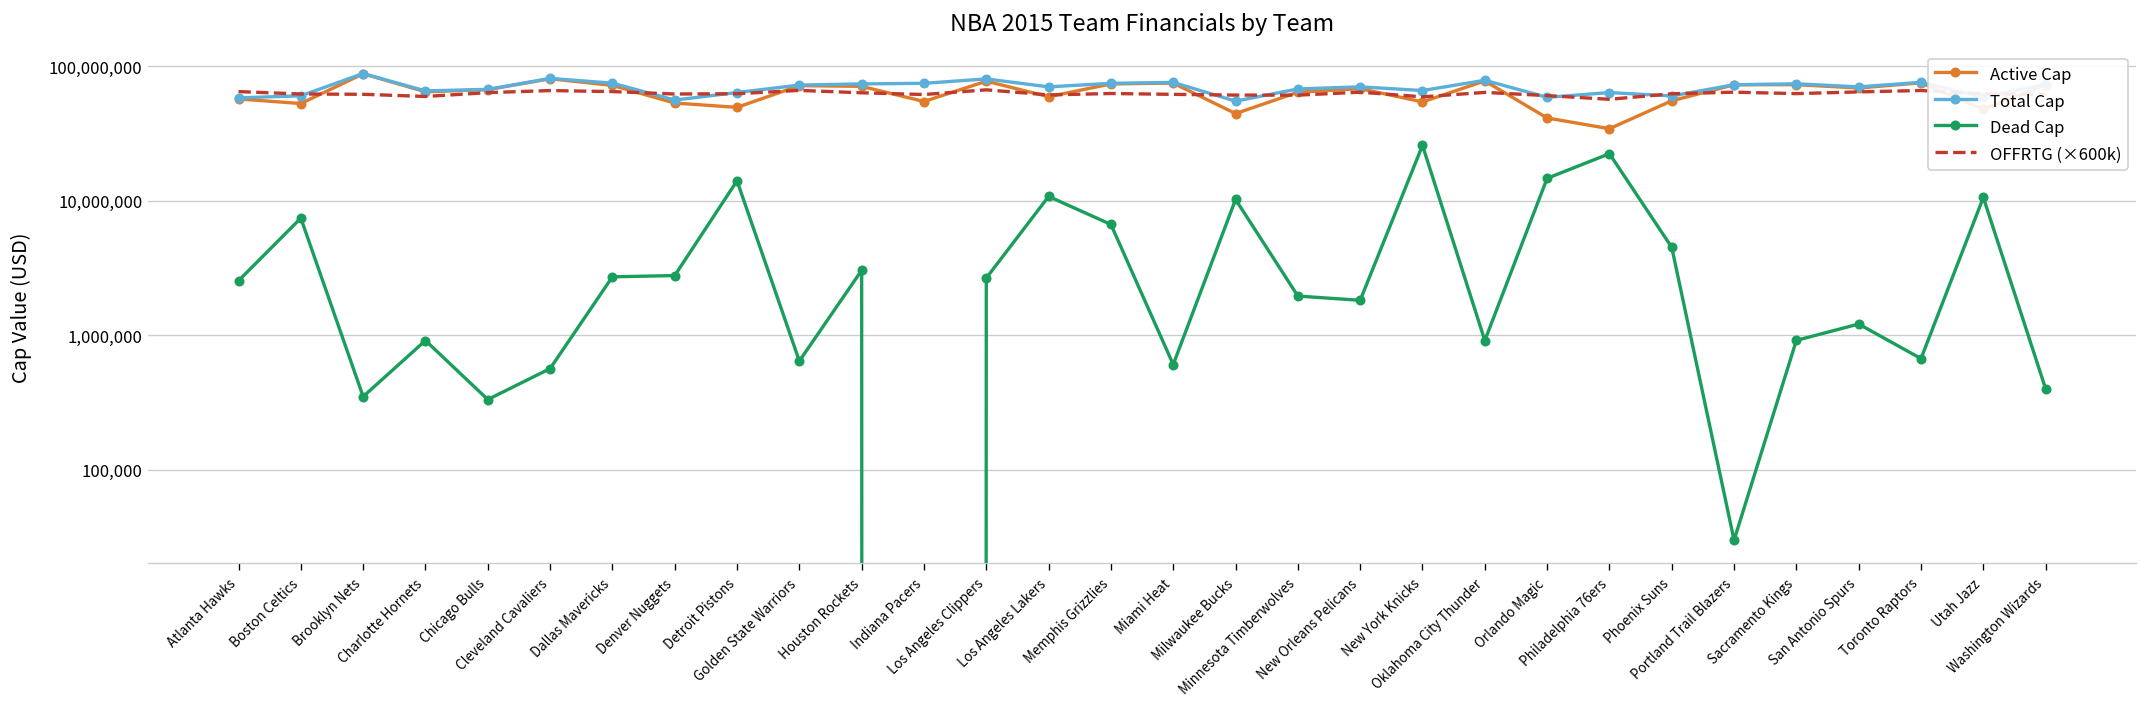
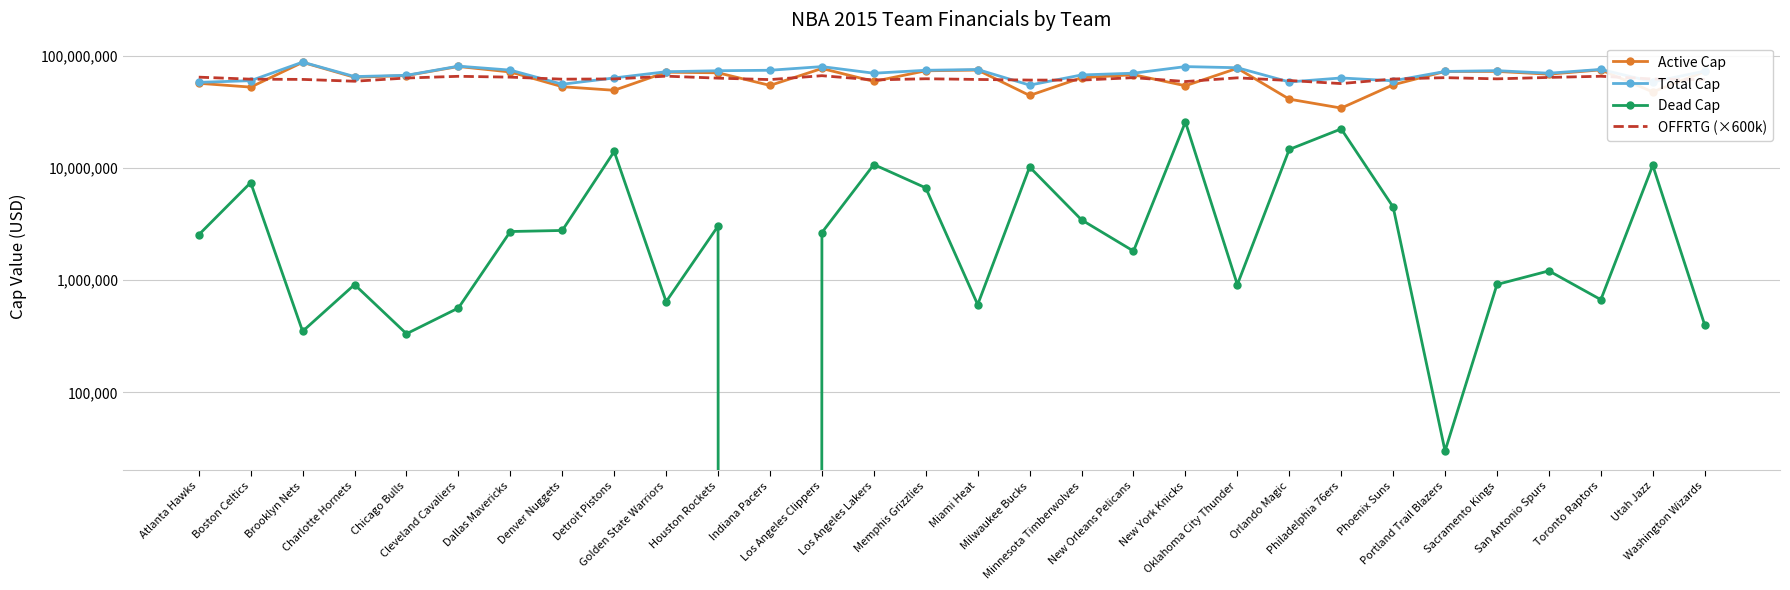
  {
    "Active Cap": {
      "Boston Celtics": "50,000,000",
      "Detroit Pistons": "50,000,000",
      "Indiana Pacers": "50,000,000",
      "Milwaukee Bucks": "45,000,000",
      "New York Knicks": "50,000,000",
      "Orlando Magic": "41,000,000",
      "Philadelphia 76ers": "34,000,000",
      "Phoenix Suns": "60,000,000"
    },
    "Total Cap": {
      "Indiana Pacers": "70,000,000",
      "Los Angeles Lakers": "70,000,000",
      "Milwaukee Bucks": "60,000,000",
      "Minnesota Timberwolves": "70,000,000",
-     "New York Knicks": "70,000,000",
+     "New York Knicks": "80,000,000",
      "Philadelphia 76ers": "60,000,000"
    },
    "Dead Cap": {
      "Atlanta Hawks": "2,500,000",
      "Boston Celtics": "7,000,000",
      "Brooklyn Nets": "350,000",
      "Charlotte Hornets": "900,000",
      "Chicago Bulls": "330,000",
      "Cleveland Cavaliers": "600,000",
      "Dallas Mavericks": "2,700,000",
      "Denver Nuggets": "2,800,000",
      "Detroit Pistons": "14,000,000",
      "Golden State Warriors": "600,000",
      "Houston Rockets": "3,000,000",
      "Los Angeles Clippers": "2,700,000",
      "Los Angeles Lakers": "11,000,000",
      "Memphis Grizzlies": "7,000,000",
      "Miami Heat": "600,000",
      "Milwaukee Bucks": "10,000,000",
-     "Minnesota Timberwolves": "2,000,000",
+     "Minnesota Timberwolves": "3,500,000",
      "New Orleans Pelicans": "1,800,000",
      "New York Knicks": "26,000,000",
      "Oklahoma City Thunder": "900,000",
      "Orlando Magic": "15,000,000",
      "Philadelphia 76ers": "22,000,000",
      "Phoenix Suns": "4,500,000",
      "Portland Trail Blazers": "30,000",
      "Sacramento Kings": "900,000",
      "San Antonio Spurs": "1,200,000",
      "Toronto Raptors": "700,000",
      "Utah Jazz": "11,000,000",
      "Washington Wizards": "400,000"
    },
    "OFFRTG (×600k)": {
      "Atlanta Hawks": "60,000,000",
      "Brooklyn Nets": "60,000,000",
      "Charlotte Hornets": "60,000,000",
      "Cleveland Cavaliers": "70,000,000",
      "Dallas Mavericks": "60,000,000",
      "Denver Nuggets": "60,000,000",
      "Golden State Warriors": "70,000,000",
      "Houston Rockets": "60,000,000",
      "Indiana Pacers": "60,000,000",
      "Los Angeles Clippers": "70,000,000",
      "Memphis Grizzlies": "60,000,000",
      "Miami Heat": "60,000,000",
      "Milwaukee Bucks": "60,000,000",
      "New Orleans Pelicans": "60,000,000",
      "New York Knicks": "60,000,000",
      "Oklahoma City Thunder": "60,000,000",
      "Philadelphia 76ers": "60,000,000",
      "Portland Trail Blazers": "60,000,000",
      "Sacramento Kings": "60,000,000",
      "San Antonio Spurs": "60,000,000",
      "Toronto Raptors": "70,000,000"
    }
  }
